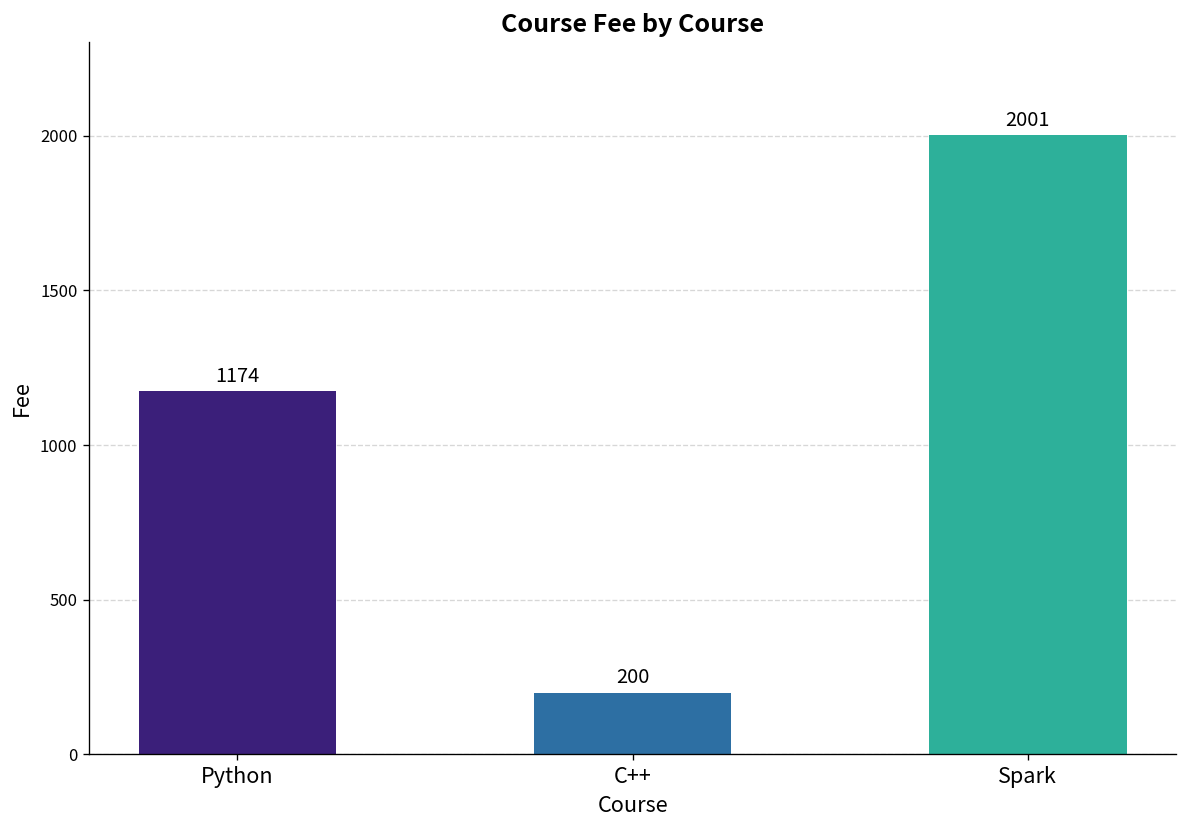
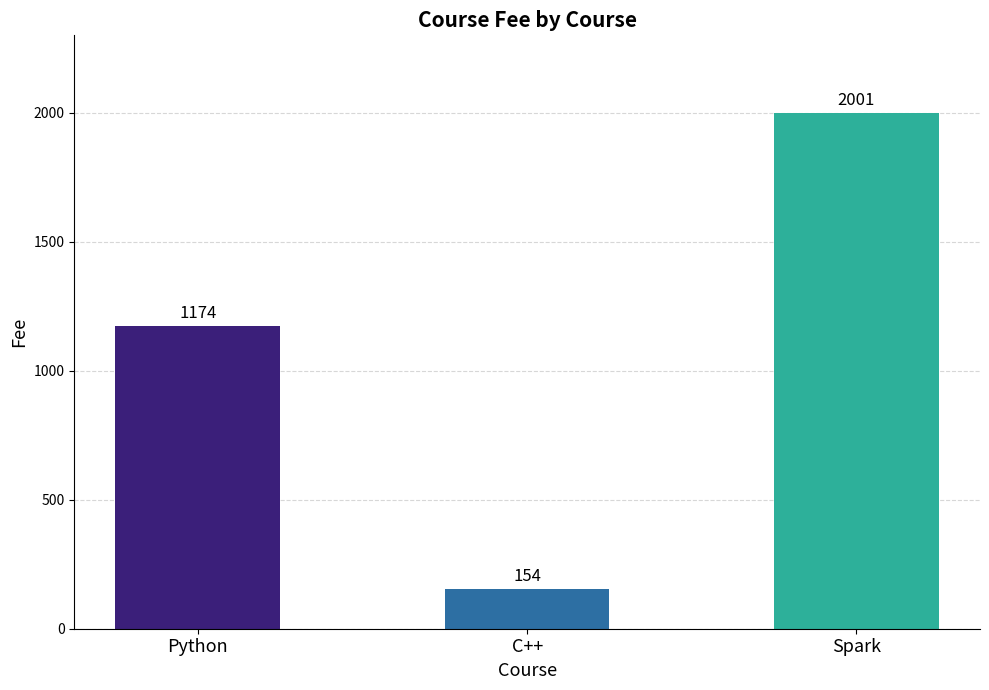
  {
    "Python": 1174,
-   "C++": 200,
+   "C++": 154,
    "Spark": 2001
  }
